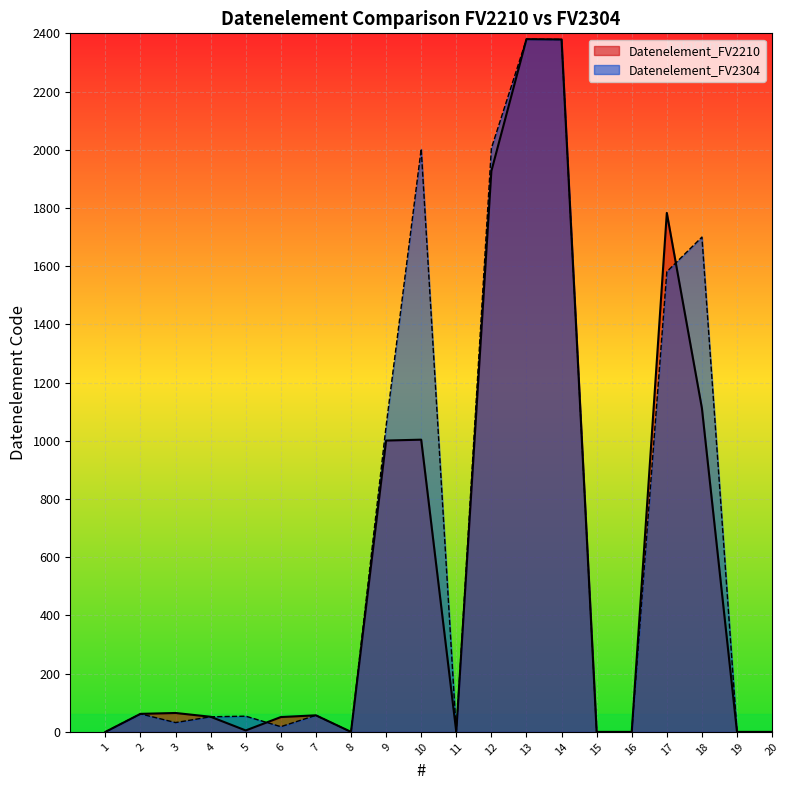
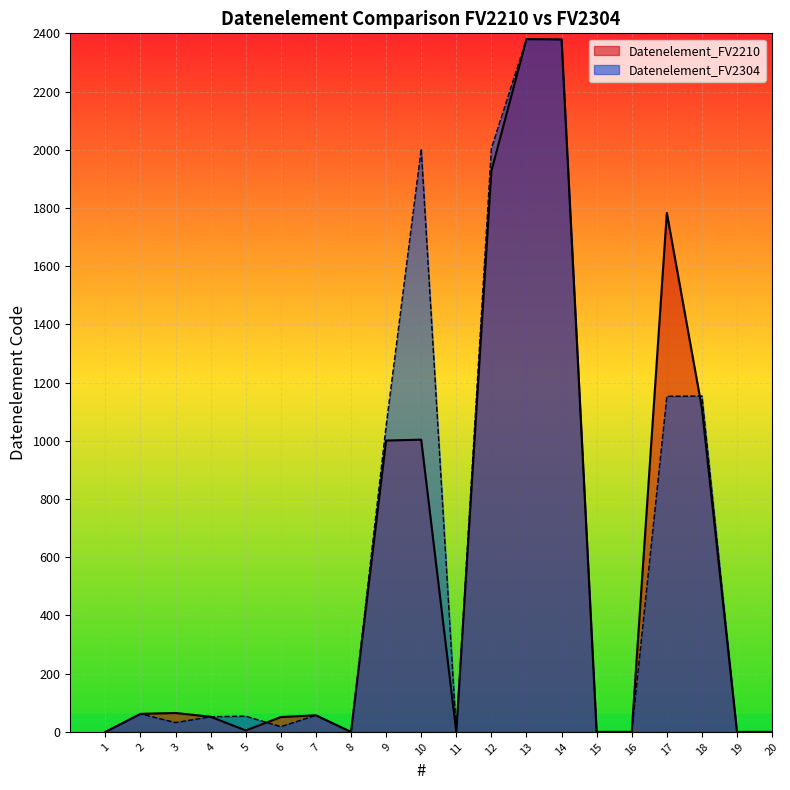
  {
    "Datenelement_FV2210": {
      "3": 70,
      "5": 10,
      "6": 50,
      "9": 1000,
      "10": 1000,
      "12": 1930,
      "17": 1780,
      "18": 1110
    },
    "Datenelement_FV2304": {
      "3": 30,
      "5": 50,
      "6": 20,
      "9": 1050,
      "10": 2000,
      "12": 2010,
-     "17": 1580,
-     "18": 1700
+     "17": 1150,
+     "18": 1150
    }
  }
